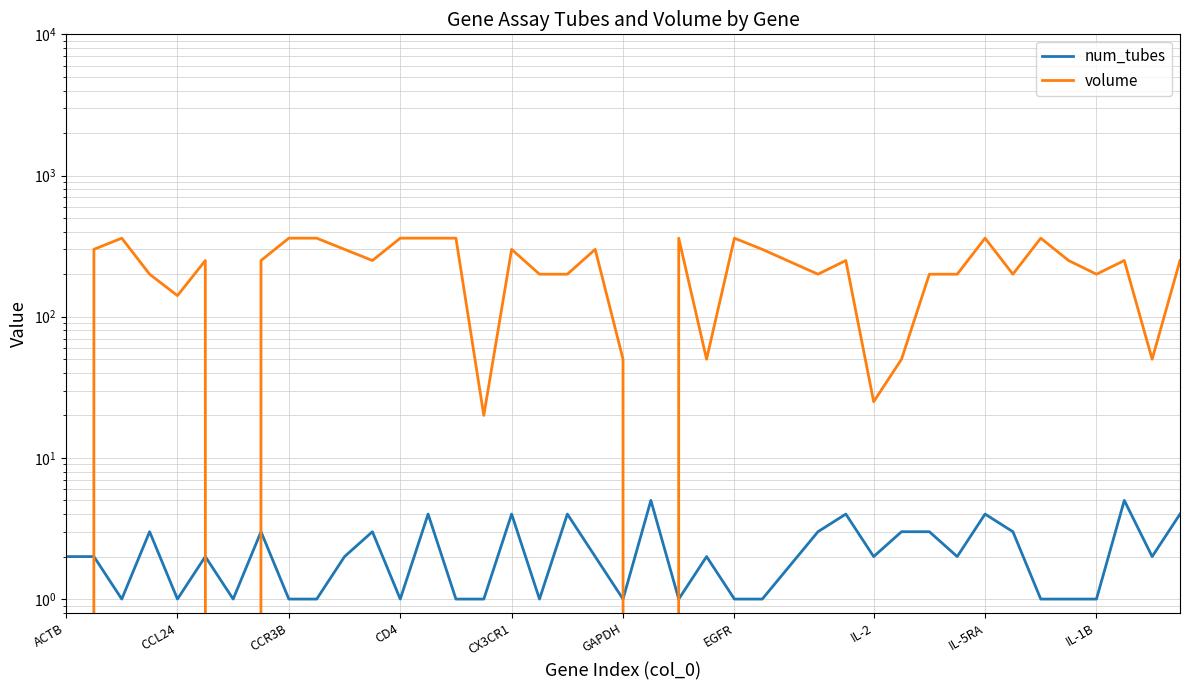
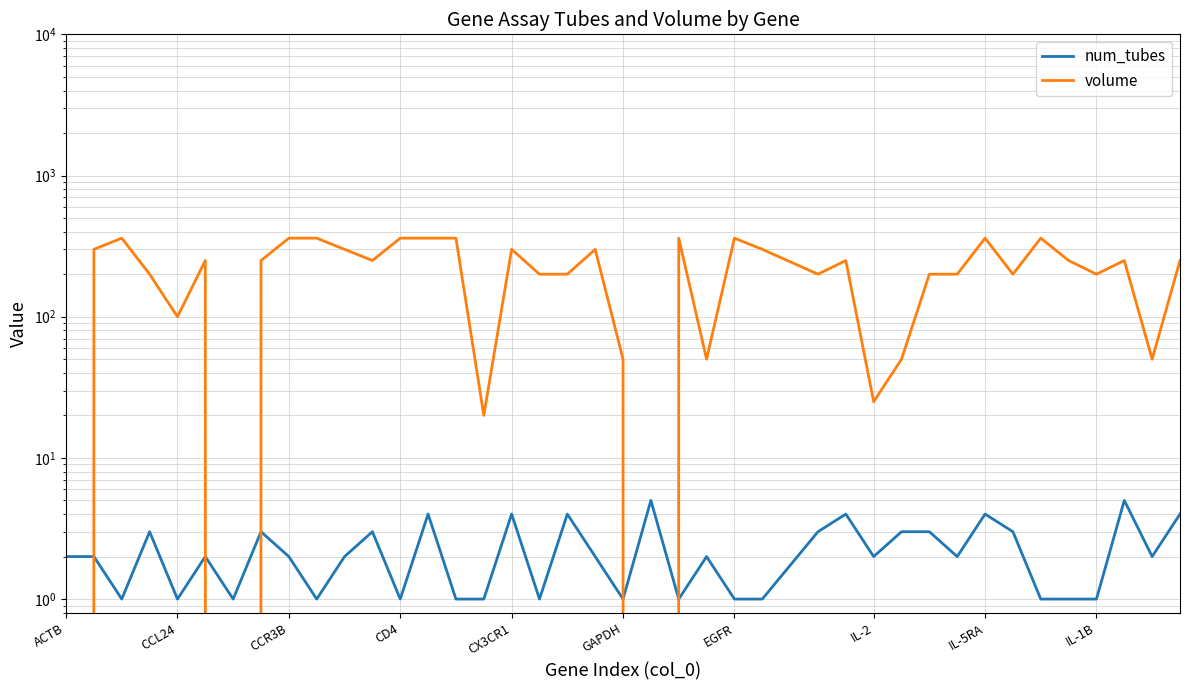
  {
    "num_tubes": {
      "ACTB": 2,
      "CCL24": 1,
-     "CCR3B": 1,
+     "CCR3B": 2,
      "CD4": 1,
      "CX3CR1": 4,
      "GAPDH": 1,
      "EGFR": 1,
      "IL-2": 2,
      "IL-5RA": 4,
      "IL-1B": 1
    },
    "volume": {
-     "CCL24": 140,
+     "CCL24": 100,
      "CCR3B": 360,
      "CD4": 360,
      "CX3CR1": 300,
      "GAPDH": 50,
      "EGFR": 360,
      "IL-2": 25,
      "IL-5RA": 360,
      "IL-1B": 200
    }
  }
